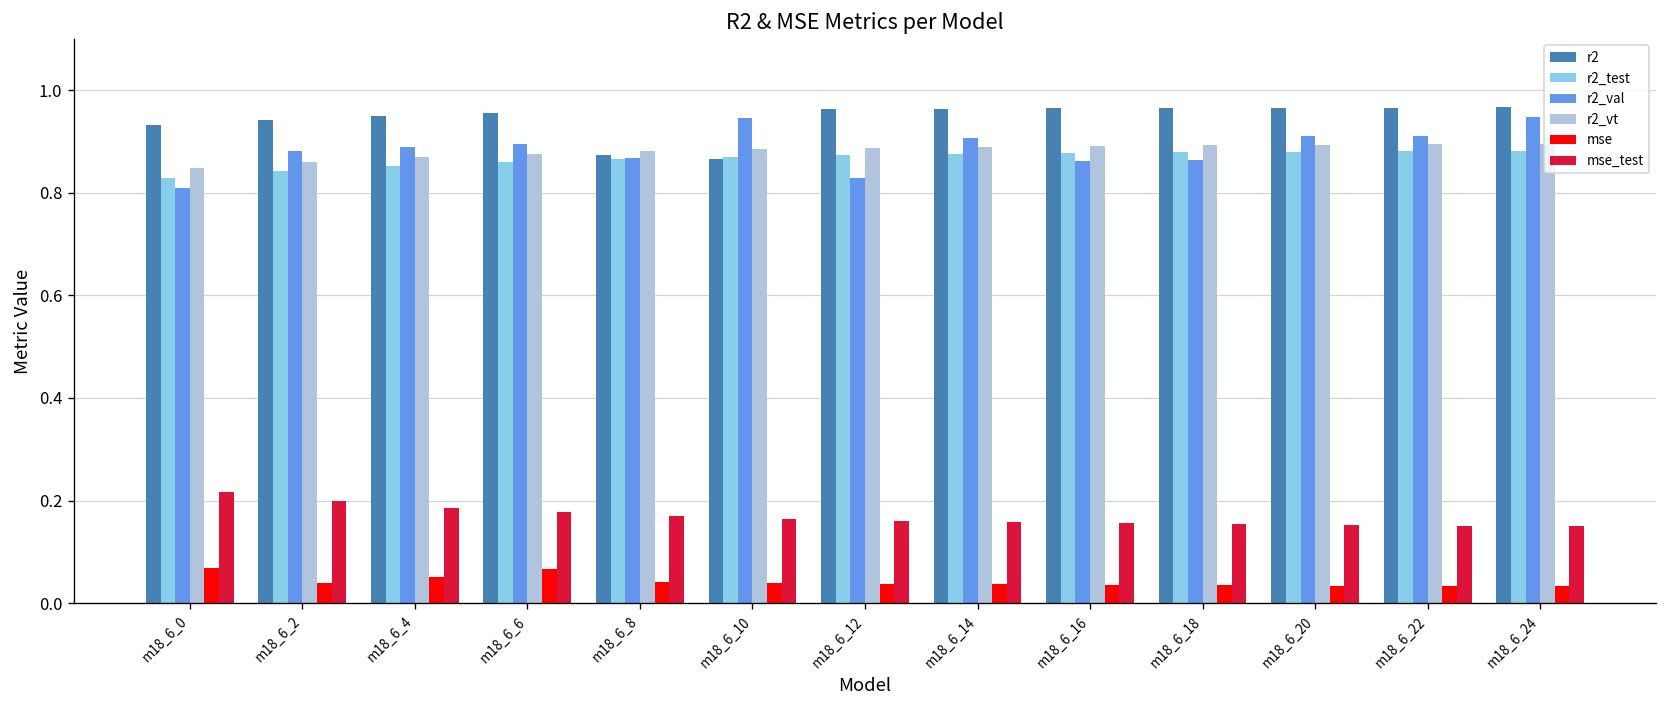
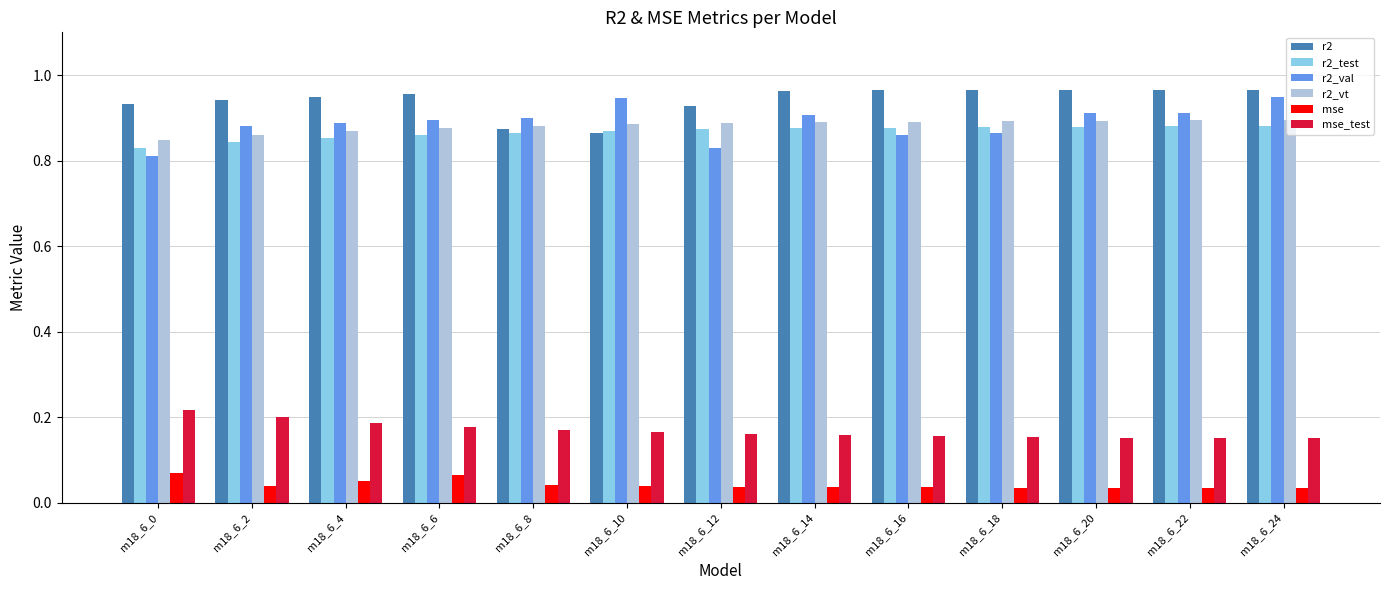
  {
    "r2": {
      "m18_6_0": 0.93,
      "m18_6_2": 0.94,
      "m18_6_4": 0.95,
      "m18_6_6": 0.95,
      "m18_6_8": 0.87,
      "m18_6_10": 0.86,
-     "m18_6_12": 0.96,
+     "m18_6_12": 0.93,
      "m18_6_14": 0.96,
      "m18_6_16": 0.96,
      "m18_6_18": 0.97,
      "m18_6_20": 0.97,
      "m18_6_22": 0.97,
      "m18_6_24": 0.97
    },
    "r2_val": {
      "m18_6_0": 0.81,
      "m18_6_2": 0.88,
      "m18_6_4": 0.89,
      "m18_6_6": 0.89,
-     "m18_6_8": 0.87,
+     "m18_6_8": 0.90,
      "m18_6_10": 0.95,
      "m18_6_12": 0.83,
      "m18_6_14": 0.91,
      "m18_6_16": 0.86,
      "m18_6_18": 0.86,
      "m18_6_20": 0.91,
      "m18_6_22": 0.91,
      "m18_6_24": 0.95
    },
    "mse": {
      "m18_6_0": 0.07,
      "m18_6_2": 0.04,
      "m18_6_4": 0.05,
      "m18_6_6": 0.07,
      "m18_6_8": 0.04,
      "m18_6_10": 0.04,
      "m18_6_12": 0.04,
      "m18_6_14": 0.04,
      "m18_6_16": 0.04,
      "m18_6_18": 0.03,
      "m18_6_20": 0.03,
      "m18_6_22": 0.03,
      "m18_6_24": 0.03
    },
    "mse_test": {
      "m18_6_0": 0.22,
      "m18_6_2": 0.20,
      "m18_6_4": 0.19,
      "m18_6_6": 0.18,
      "m18_6_8": 0.17,
      "m18_6_10": 0.16,
      "m18_6_12": 0.16,
      "m18_6_14": 0.16,
      "m18_6_16": 0.16,
      "m18_6_18": 0.15,
      "m18_6_20": 0.15,
      "m18_6_22": 0.15,
      "m18_6_24": 0.15
    }
  }
